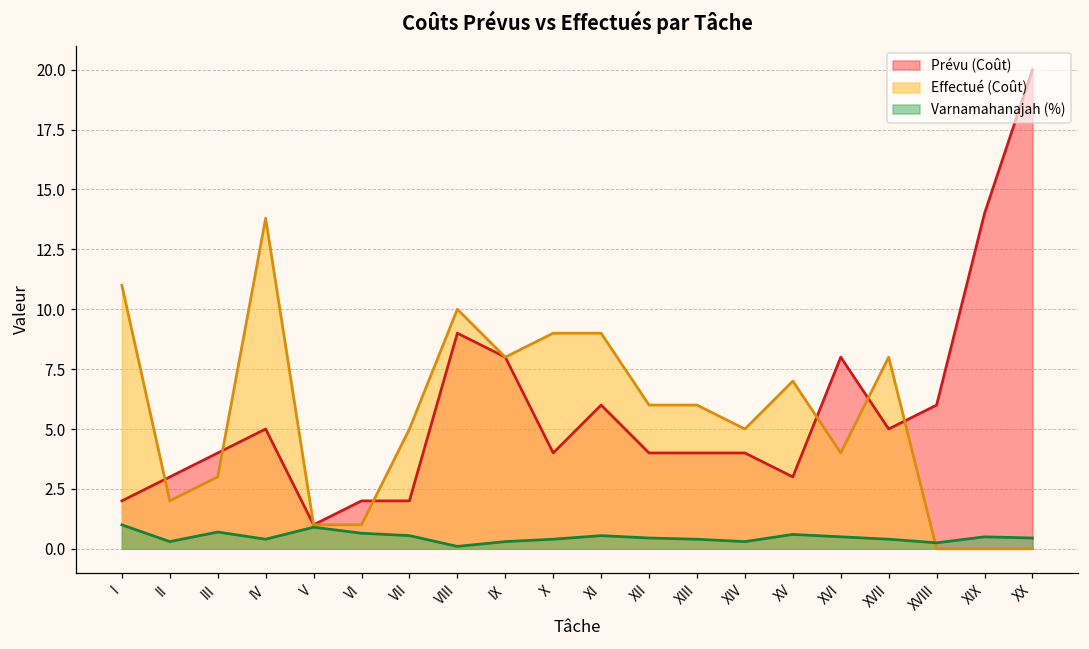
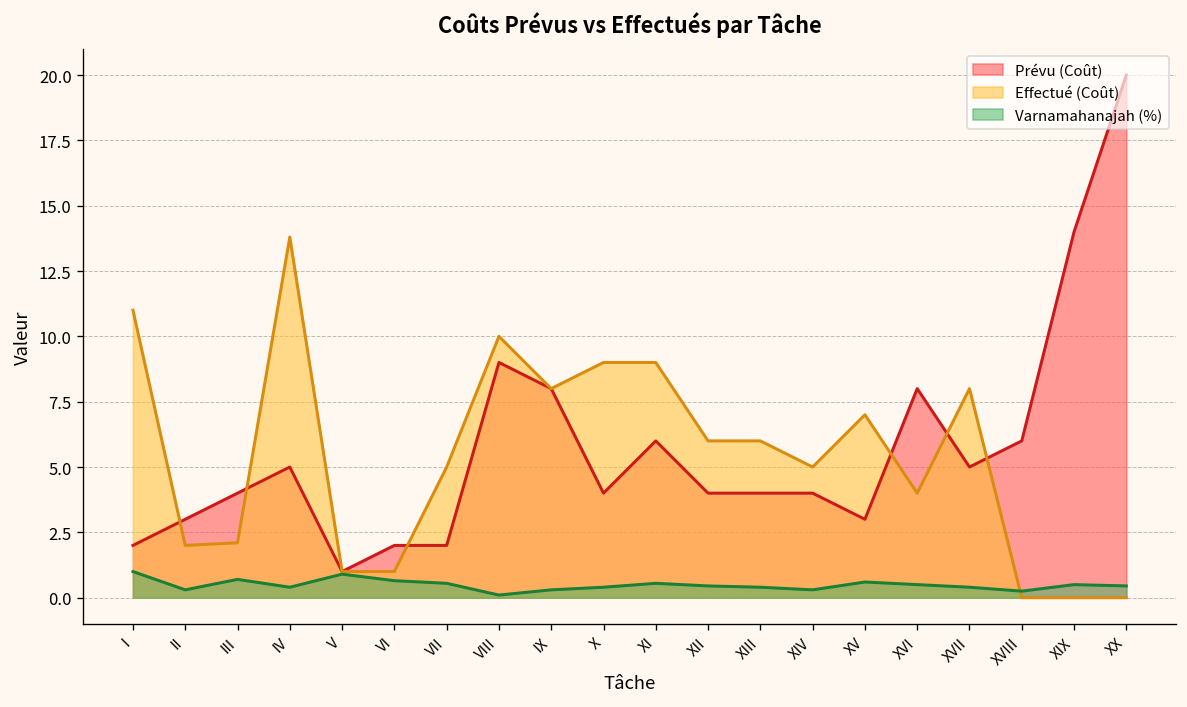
  {
    "Prévu (Coût)": {
      "I": 2.0,
      "II": 3.0,
      "III": 4.0,
      "IV": 5.0,
      "VI": 2.0,
      "VII": 2.0,
      "VIII": 9.0,
      "X": 4.0,
      "XI": 6.0,
      "XII": 4.0,
      "XIII": 4.0,
      "XIV": 4.0,
      "XV": 3.0,
      "XVI": 8.0,
      "XVII": 5.0,
      "XVIII": 6.0,
      "XIX": 14.0
    },
    "Effectué (Coût)": {
      "I": 11.0,
      "II": 2.0,
-     "III": 3.0,
+     "III": 2.1,
      "IV": 13.8,
      "VI": 1.0,
      "VII": 5.0,
      "VIII": 10.0,
      "X": 9.0,
      "XI": 9.0,
      "XII": 6.0,
      "XIII": 6.0,
      "XIV": 5.0,
      "XV": 7.0,
      "XVI": 4.0,
      "XVII": 8.0,
      "XVIII": 0.0,
      "XIX": 0.0,
      "XX": 0.0
    },
    "Varnamahanajah (%)": {
      "I": 1.0,
      "II": 0.3,
      "III": 0.7,
      "IV": 0.4,
      "VI": 0.7,
      "VII": 0.6,
      "VIII": 0.1,
      "IX": 0.3,
      "X": 0.4,
      "XI": 0.6,
      "XII": 0.5,
      "XIII": 0.4,
      "XIV": 0.3,
      "XV": 0.6,
      "XVI": 0.5,
      "XVII": 0.4,
      "XVIII": 0.3,
      "XIX": 0.5,
      "XX": 0.5
    }
  }
